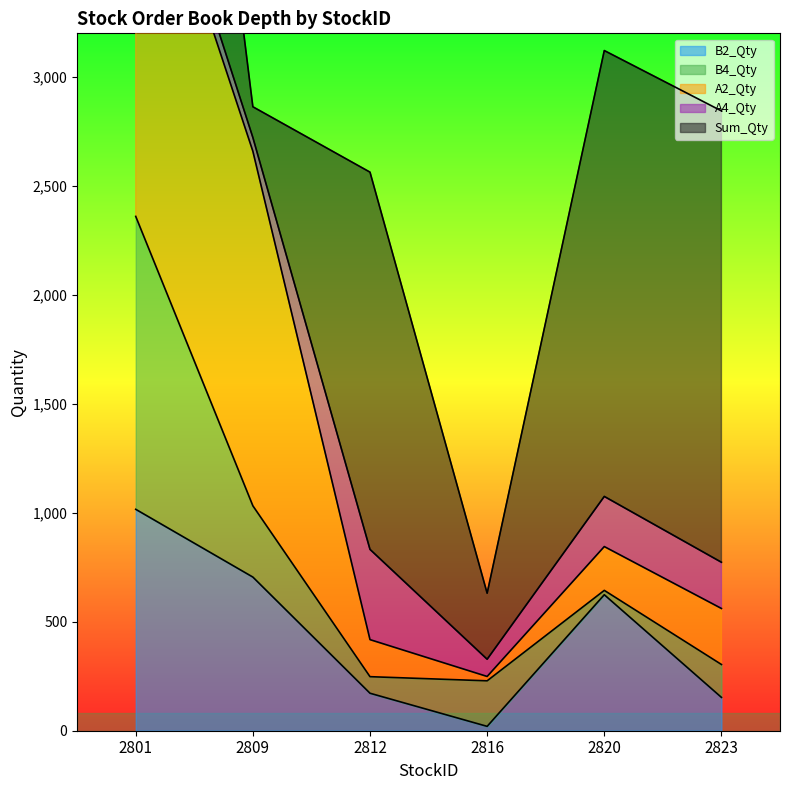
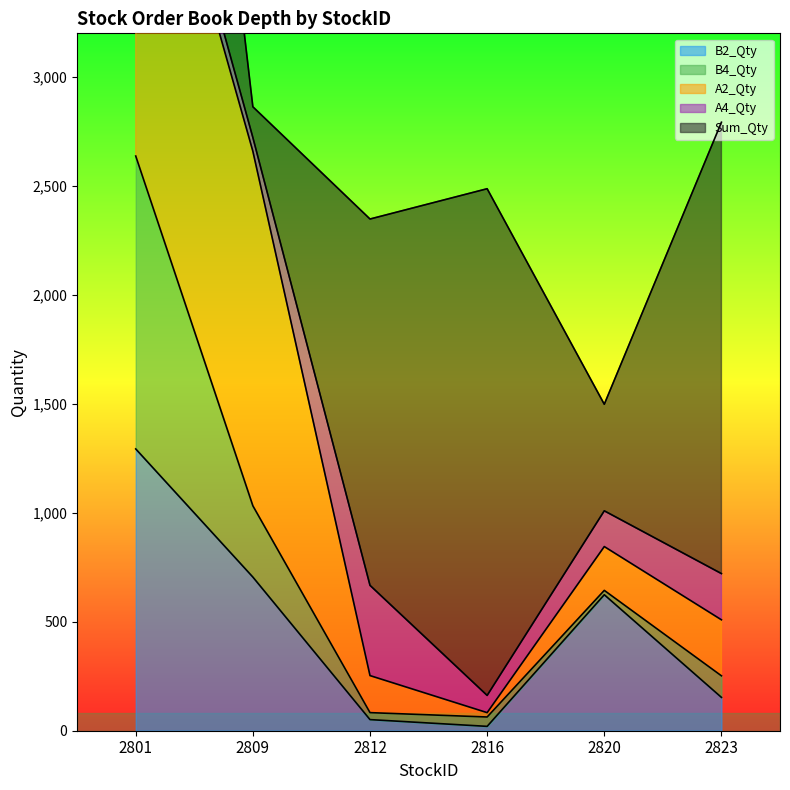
  {
    "B2_Qty": {
-     "2801": "1,020",
+     "2801": "1,290",
      "2809": "710",
-     "2812": "170",
+     "2812": "50",
      "2816": "20",
      "2820": "620",
      "2823": "150"
    },
    "B4_Qty": {
      "2801": "1,340",
      "2809": "330",
-     "2812": "80",
-     "2816": "210",
+     "2812": "30",
+     "2816": "40",
      "2820": "20",
-     "2823": "150"
+     "2823": "100"
    },
    "A2_Qty": {
      "2809": "1,630",
      "2812": "170",
      "2816": "20",
      "2820": "200",
      "2823": "260"
    },
    "A4_Qty": {
      "2809": "60",
      "2812": "410",
      "2816": "80",
-     "2820": "230",
+     "2820": "160",
      "2823": "210"
    },
    "Sum_Qty": {
      "2809": "140",
-     "2812": "1,730",
-     "2816": "300",
-     "2820": "2,050"
+     "2812": "1,680",
+     "2816": "2,330",
+     "2820": "490"
    }
  }
